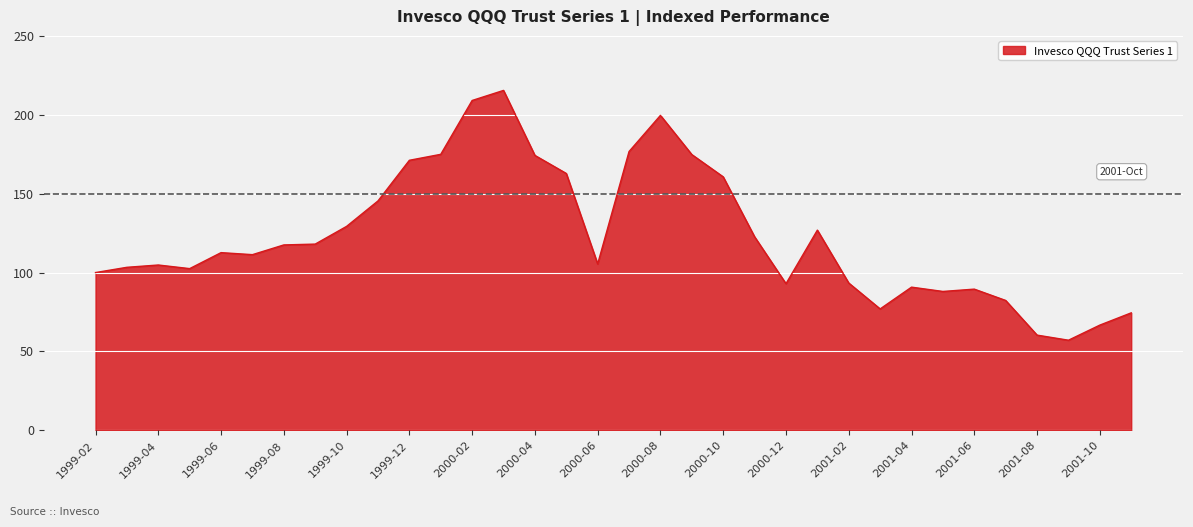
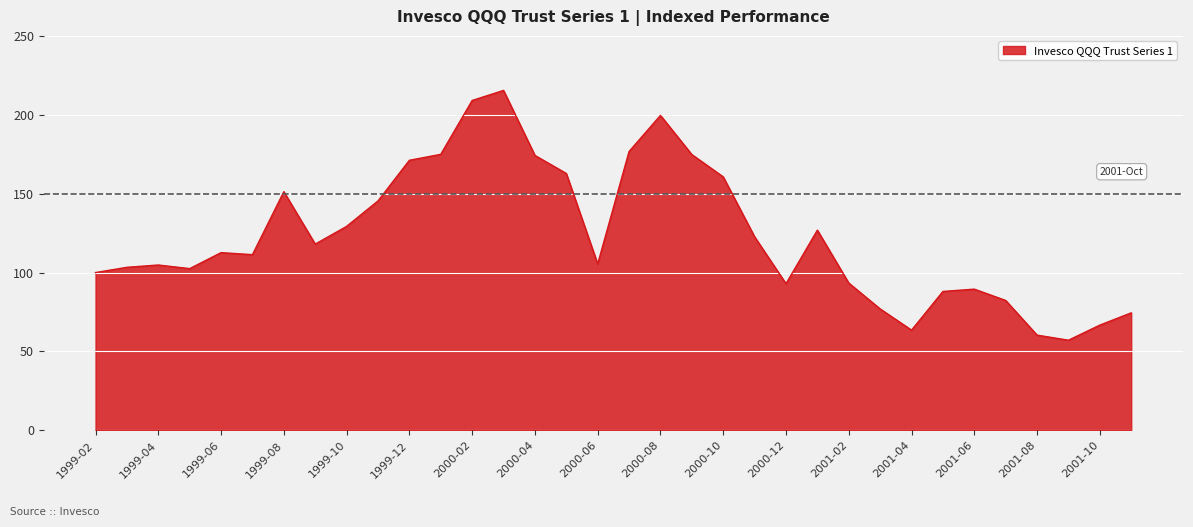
  {
    "1999-02": 100,
    "1999-04": 105,
    "1999-06": 113,
-   "1999-08": 118,
+   "1999-08": 151,
    "1999-10": 129,
    "1999-12": 171,
    "2000-02": 209,
    "2000-04": 174,
    "2000-06": 105,
    "2000-08": 200,
    "2000-10": 161,
    "2000-12": 93,
    "2001-02": 93,
-   "2001-04": 91,
+   "2001-04": 64,
    "2001-06": 89,
    "2001-08": 60,
    "2001-10": 67
  }
